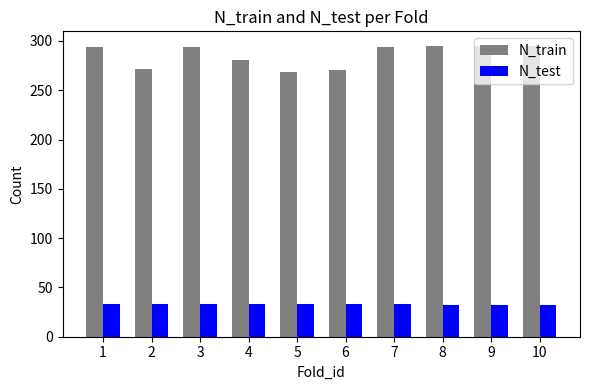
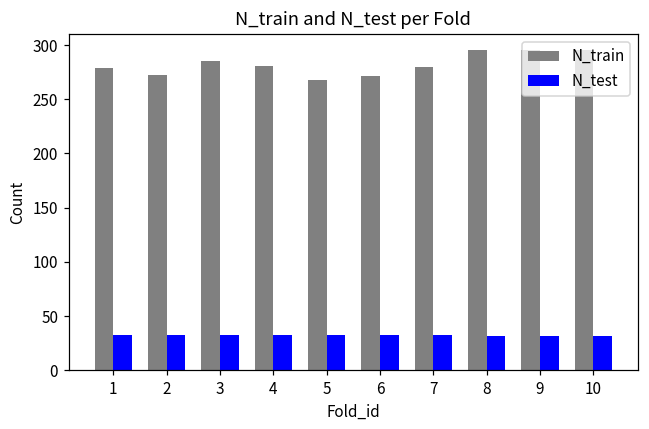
  {
    "N_train": {
-     "1": 290,
+     "1": 280,
      "2": 270,
-     "3": 294,
+     "3": 285,
      "4": 280,
      "5": 270,
      "6": 270,
-     "7": 290,
+     "7": 280,
      "8": 300
    },
    "N_test": {
      "1": 30,
      "2": 30,
      "3": 30,
      "4": 30,
      "5": 30,
      "6": 30,
      "7": 30,
      "8": 30,
      "9": 30,
      "10": 30
    }
  }
